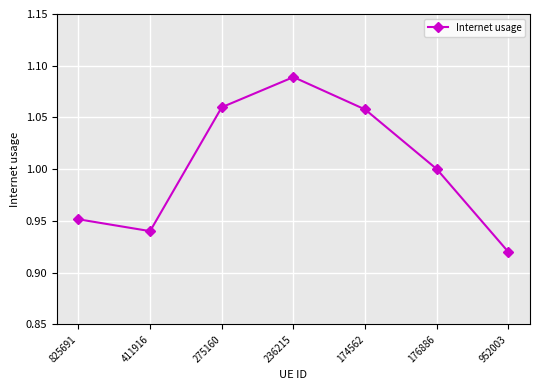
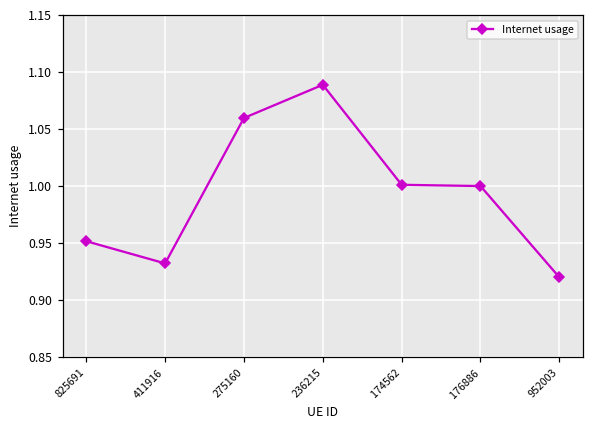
  {
    "825691": 0.952,
-   "411916": 0.940,
+   "411916": 0.932,
    "275160": 1.060,
    "236215": 1.089,
-   "174562": 1.058,
+   "174562": 1.001,
    "176886": 1.000,
    "952003": 0.920
  }
